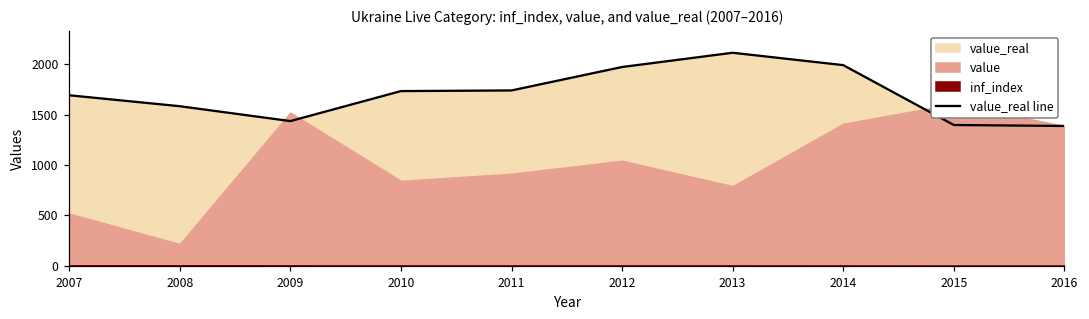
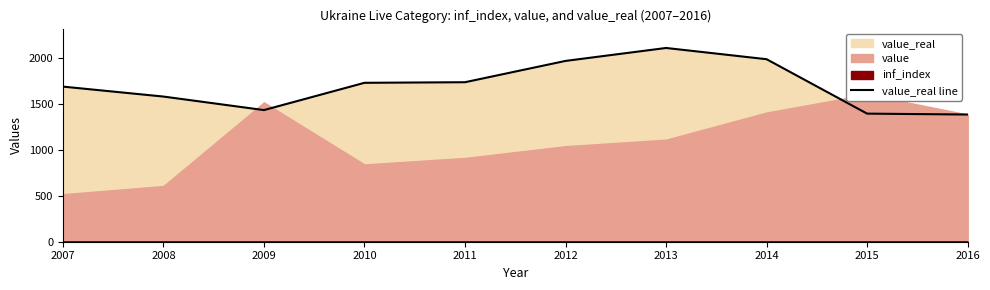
  {
    "value_real": {
      "2007": 1700,
      "2008": 1600,
      "2009": 1400,
      "2010": 1700,
      "2011": 1700,
      "2012": 2000,
      "2013": 2100,
      "2014": 2000,
      "2015": 1400
    },
    "value": {
      "2007": 500,
-     "2008": 200,
+     "2008": 600,
      "2009": 1500,
      "2010": 800,
      "2011": 900,
      "2012": 1000,
-     "2013": 800,
+     "2013": 1100,
      "2014": 1400
    }
  }
